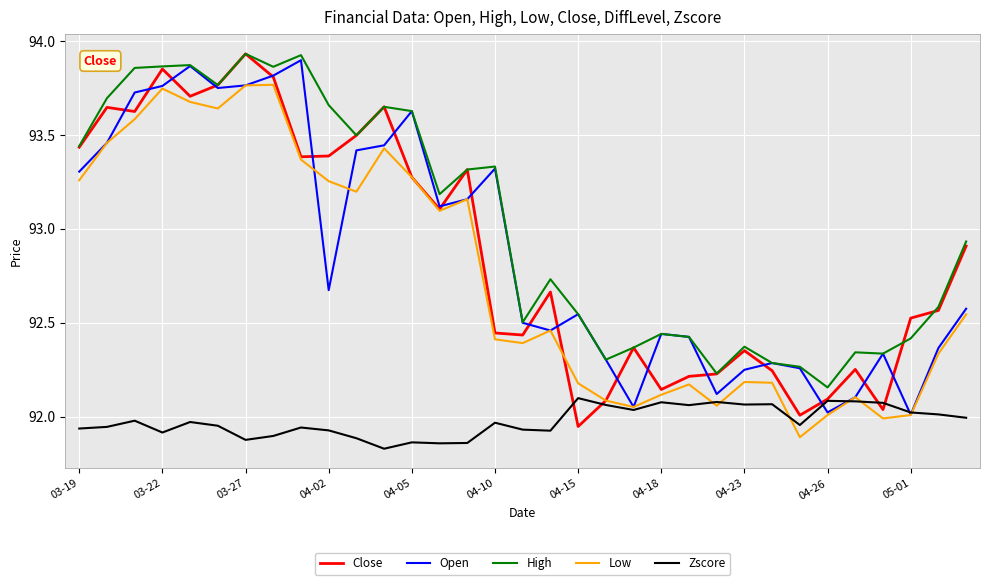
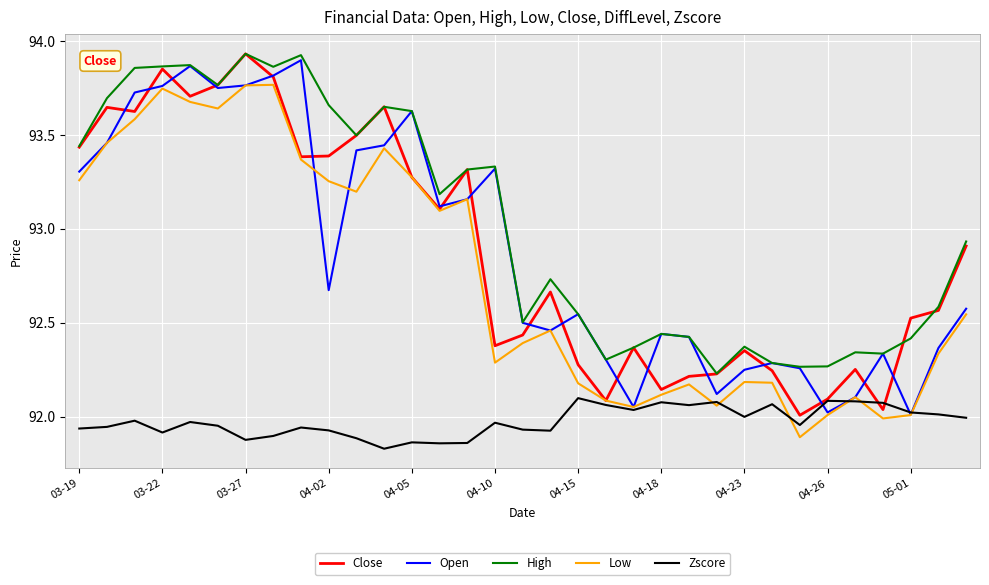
  {
    "Close": {
      "03-22": 93.85,
      "04-02": 93.39,
-     "04-10": 92.45,
-     "04-15": 91.95,
+     "04-10": 92.38,
+     "04-15": 92.28,
      "04-18": 92.15,
      "04-23": 92.35,
      "05-01": 92.53
    },
    "Open": {
      "03-19": 93.31,
      "03-22": 93.76,
      "04-02": 92.67,
      "04-23": 92.25,
      "04-26": 92.02
    },
    "High": {
      "03-22": 93.87,
      "04-02": 93.66,
      "04-23": 92.37,
-     "04-26": 92.16,
+     "04-26": 92.27,
      "05-01": 92.42
    },
    "Low": {
      "03-19": 93.26,
      "03-22": 93.75,
      "04-02": 93.25,
-     "04-10": 92.41,
+     "04-10": 92.29,
      "04-15": 92.18,
      "04-18": 92.12,
      "04-23": 92.19,
      "04-26": 92.01
    },
    "Zscore": {
      "03-19": 91.94,
      "03-22": 91.92,
      "03-27": 91.88,
      "04-02": 91.93,
      "04-05": 91.86,
      "04-10": 91.97,
      "04-15": 92.10,
      "04-18": 92.08,
-     "04-23": 92.06
+     "04-23": 92.00
    }
  }
